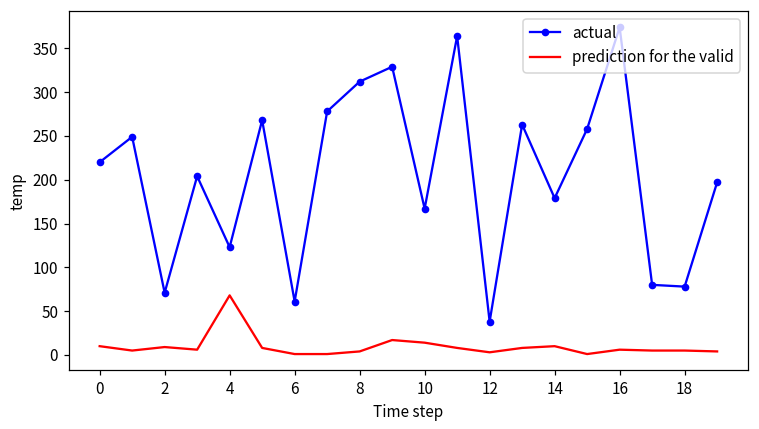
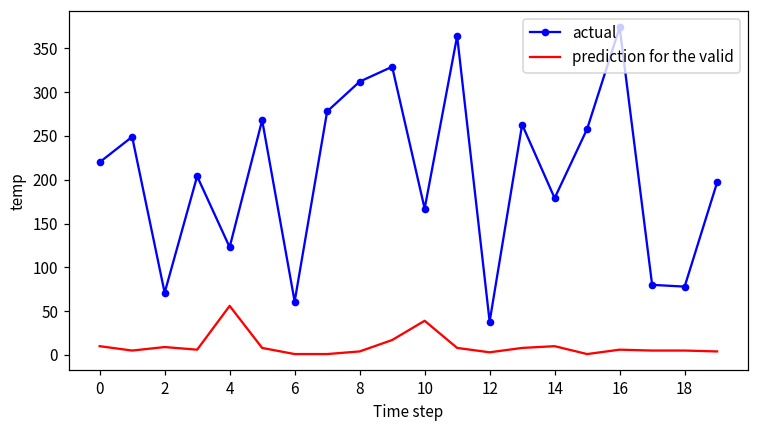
  {
    "actual": {
      "0": 220,
      "2": 70,
      "4": 120,
      "6": 60,
      "8": 310,
      "10": 170,
      "12": 40,
      "14": 180,
      "18": 80
    },
    "prediction for the valid": {
      "0": 10,
      "2": 10,
-     "4": 70,
+     "4": 60,
      "6": 0,
      "8": 0,
-     "10": 10,
+     "10": 40,
      "12": 0,
      "14": 10,
      "16": 10,
      "18": 10
    }
  }
